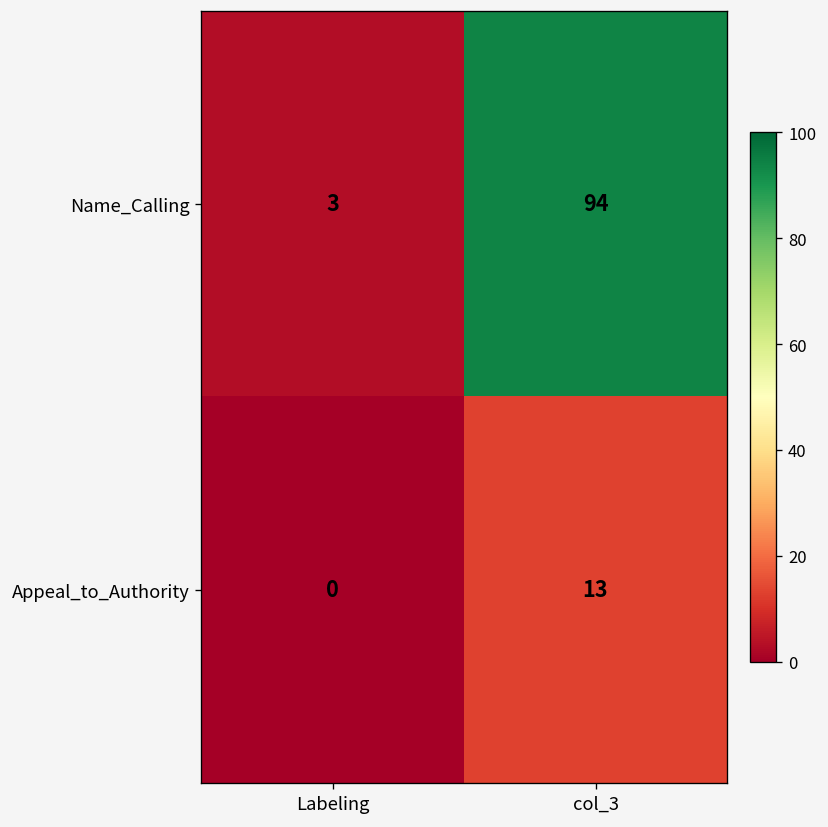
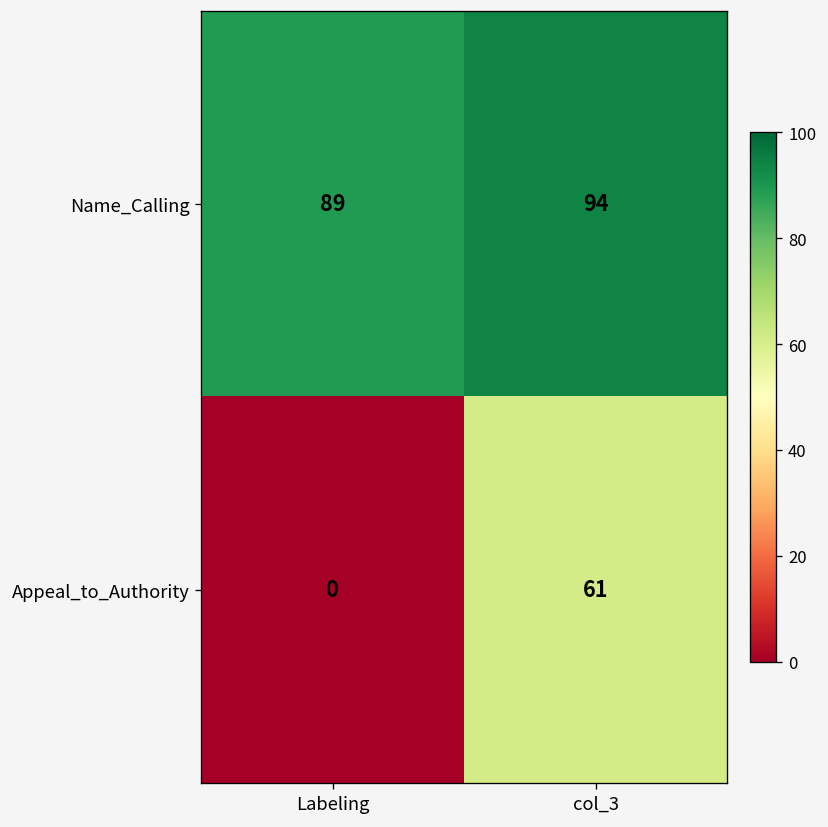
  {
    "Name_Calling": {
-     "Labeling": 3,
+     "Labeling": 89,
      "col_3": 94
    },
    "Appeal_to_Authority": {
      "Labeling": 0,
-     "col_3": 13
+     "col_3": 61
    }
  }
